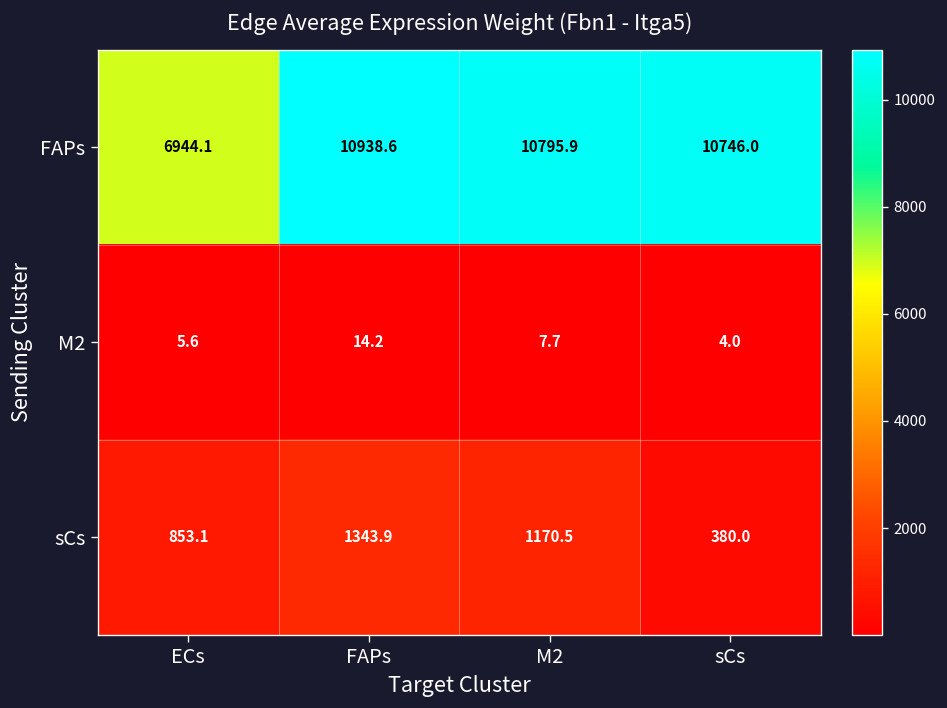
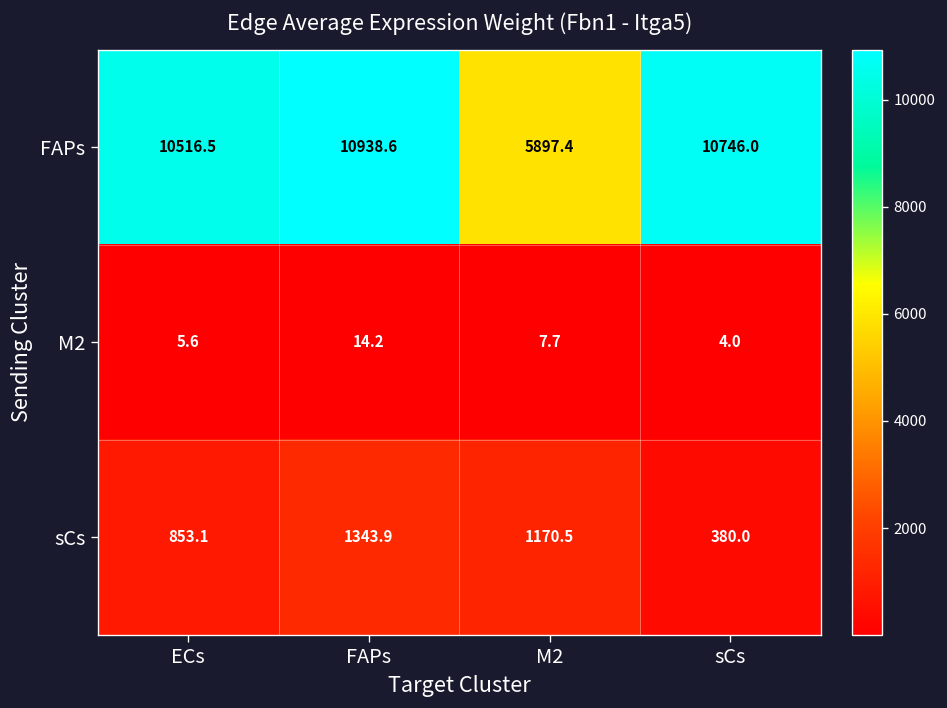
  {
    "FAPs": {
-     "ECs": 6944.1,
+     "ECs": 10516.5,
      "FAPs": 10938.6,
-     "M2": 10795.9,
+     "M2": 5897.4,
      "sCs": 10746.0
    },
    "M2": {
      "ECs": 5.6,
      "FAPs": 14.2,
      "M2": 7.7,
      "sCs": 4.0
    },
    "sCs": {
      "ECs": 853.1,
      "FAPs": 1343.9,
      "M2": 1170.5,
      "sCs": 380.0
    }
  }
